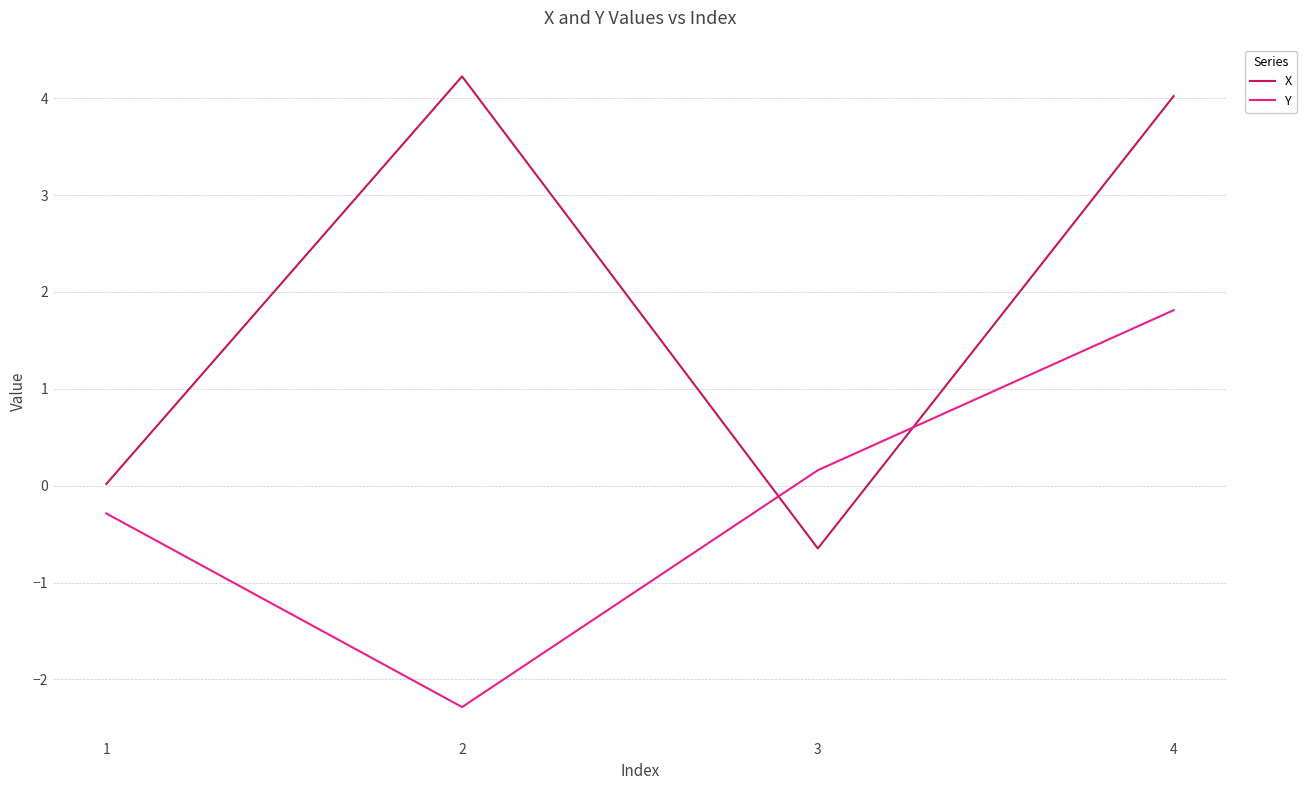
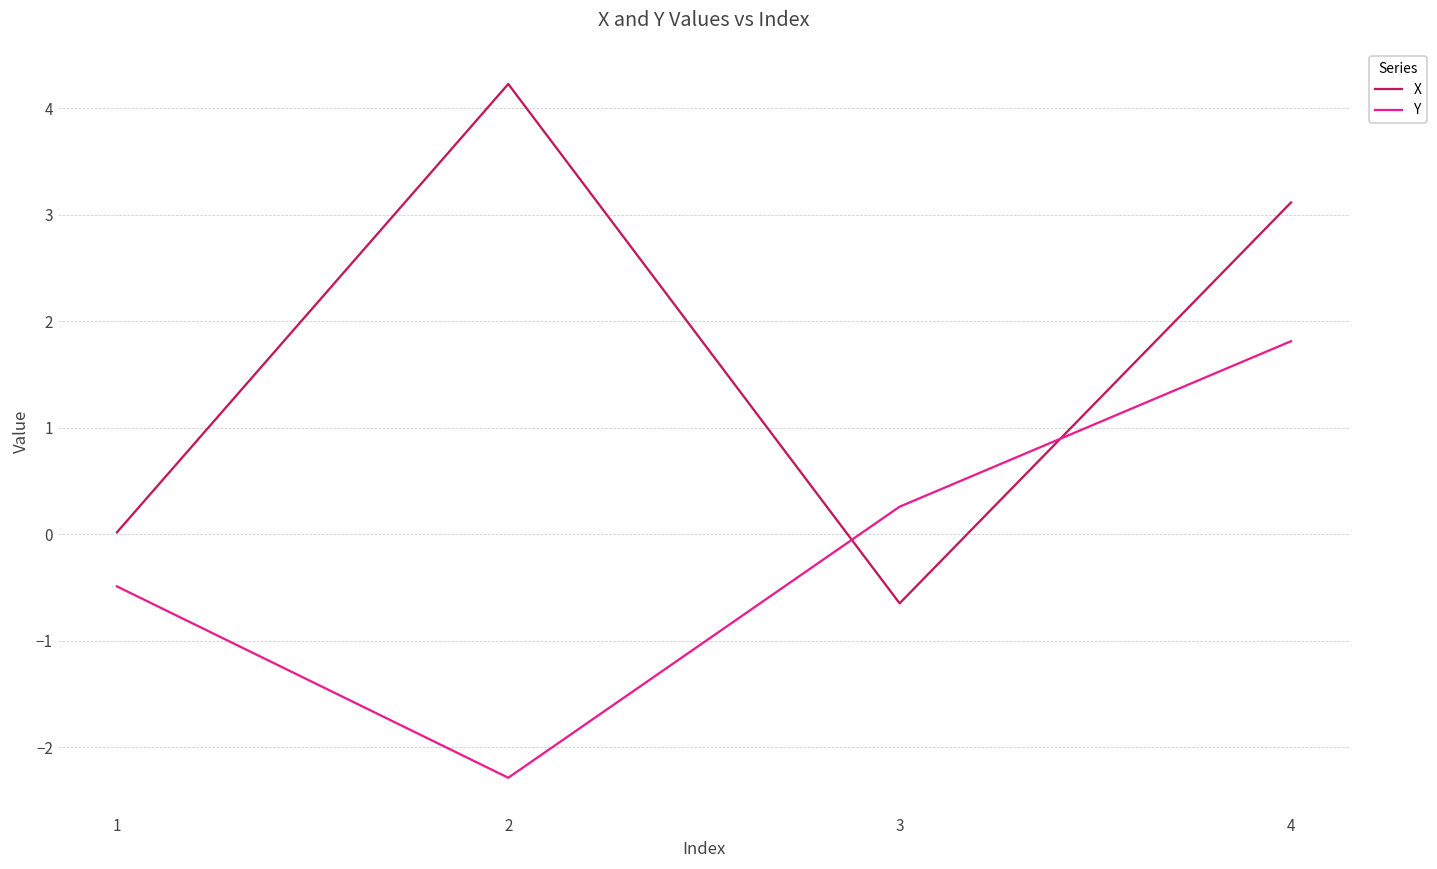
  {
    "X": {
      "1": 0.0,
      "2": 4.2,
      "3": -0.6,
-     "4": 4.0
+     "4": 3.1
    },
    "Y": {
-     "1": -0.3,
+     "1": -0.5,
      "2": -2.3,
-     "3": 0.2,
+     "3": 0.3,
      "4": 1.8
    }
  }
